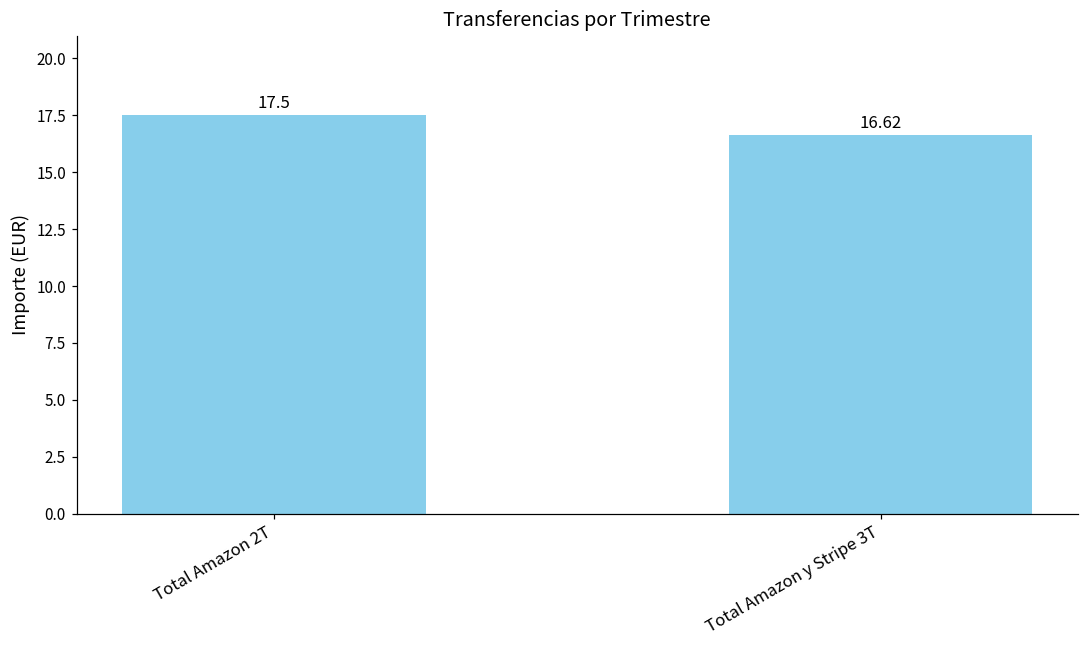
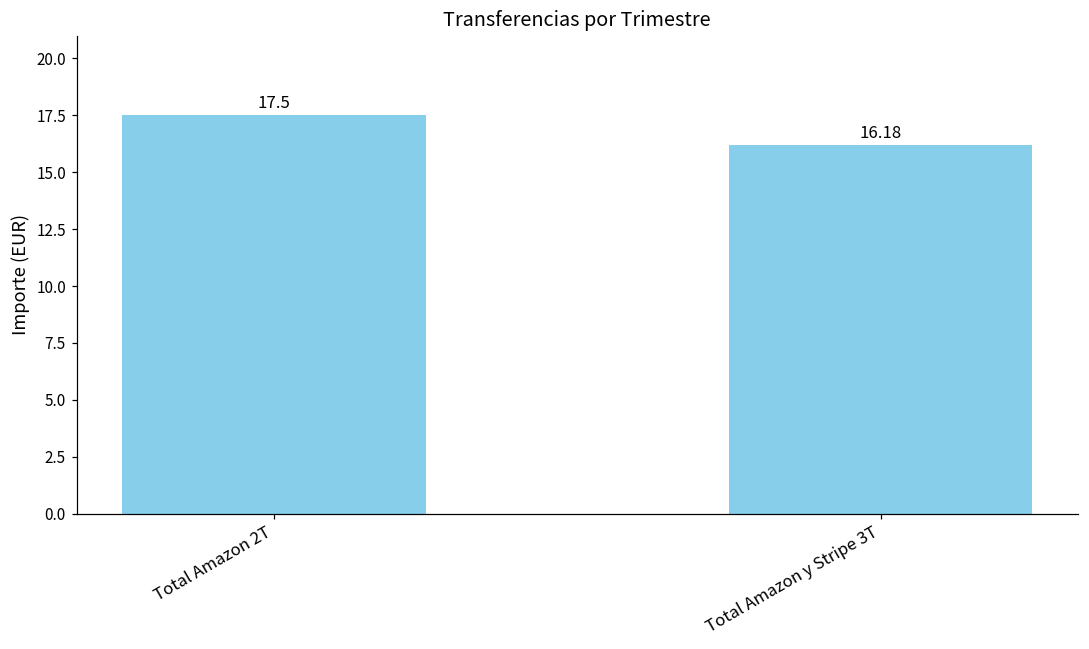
  {
    "Total Amazon 2T": 17.5,
-   "Total Amazon y Stripe 3T": 16.62
+   "Total Amazon y Stripe 3T": 16.18
  }
